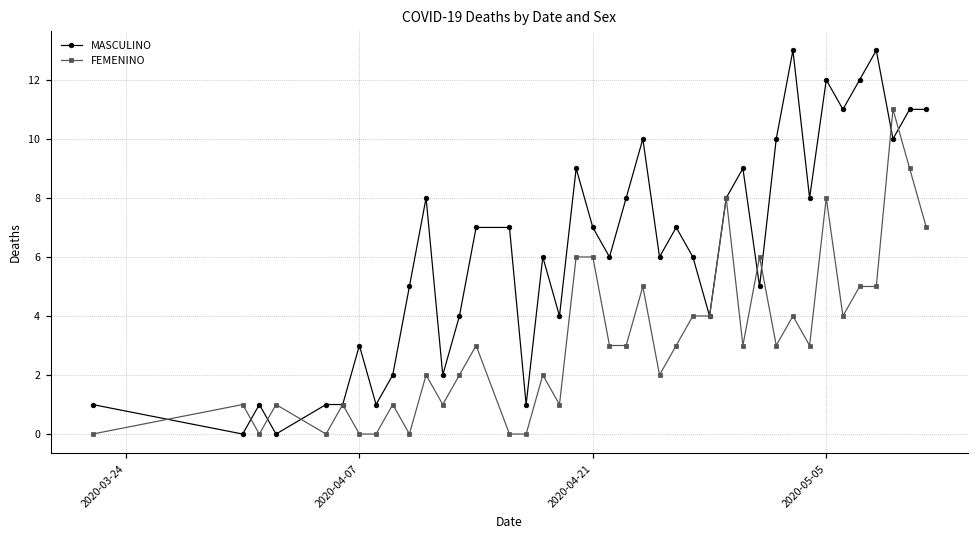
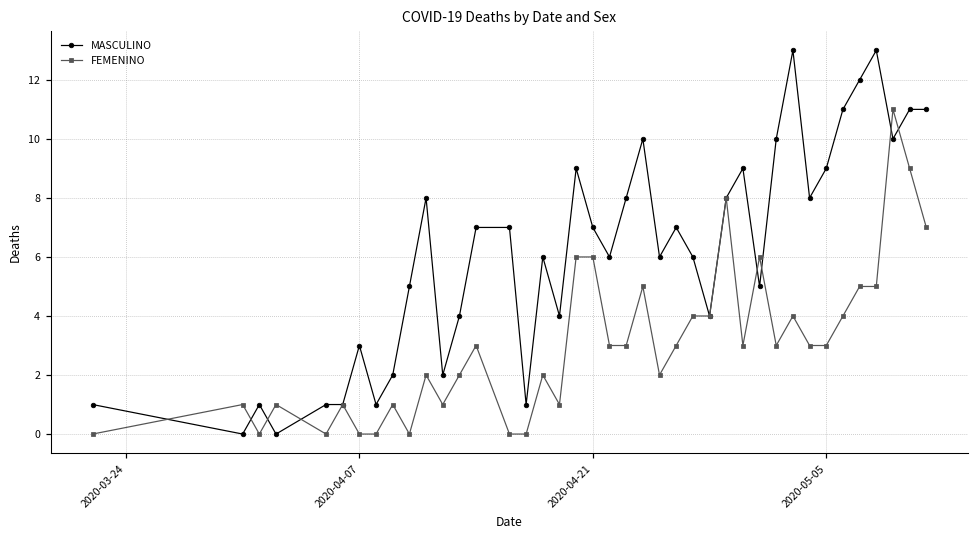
  {
    "MASCULINO": {
      "2020-04-07": 3,
      "2020-04-21": 7,
-     "2020-05-05": 12
+     "2020-05-05": 9
    },
    "FEMENINO": {
      "2020-04-07": 0,
      "2020-04-21": 6,
-     "2020-05-05": 8
+     "2020-05-05": 3
    }
  }
